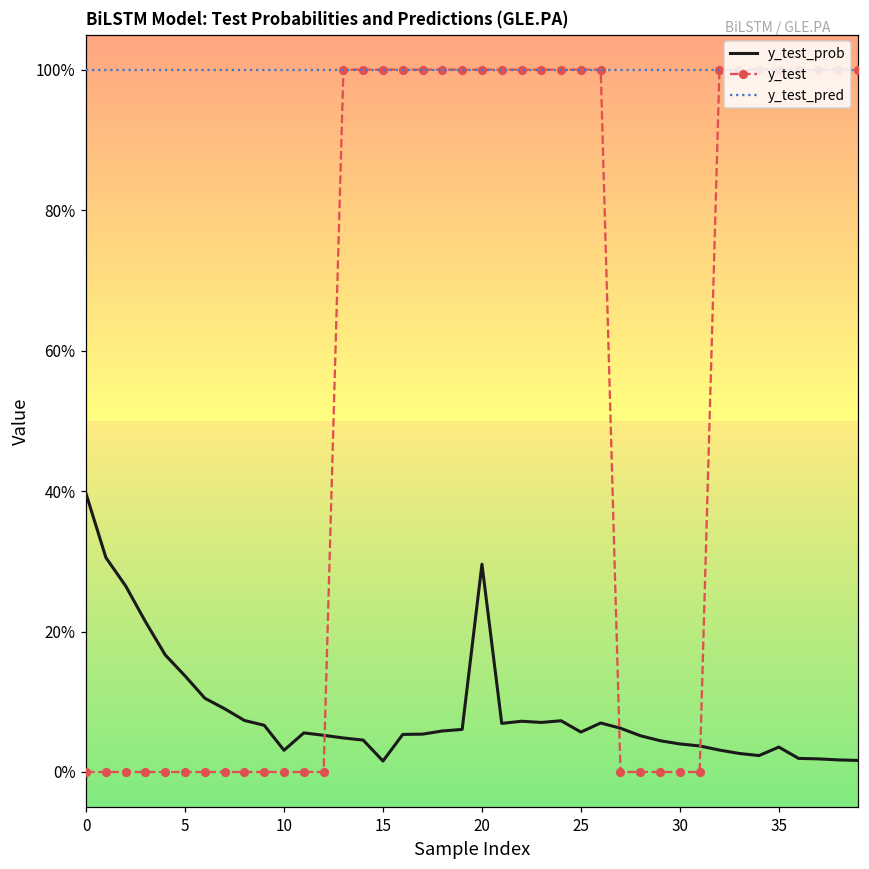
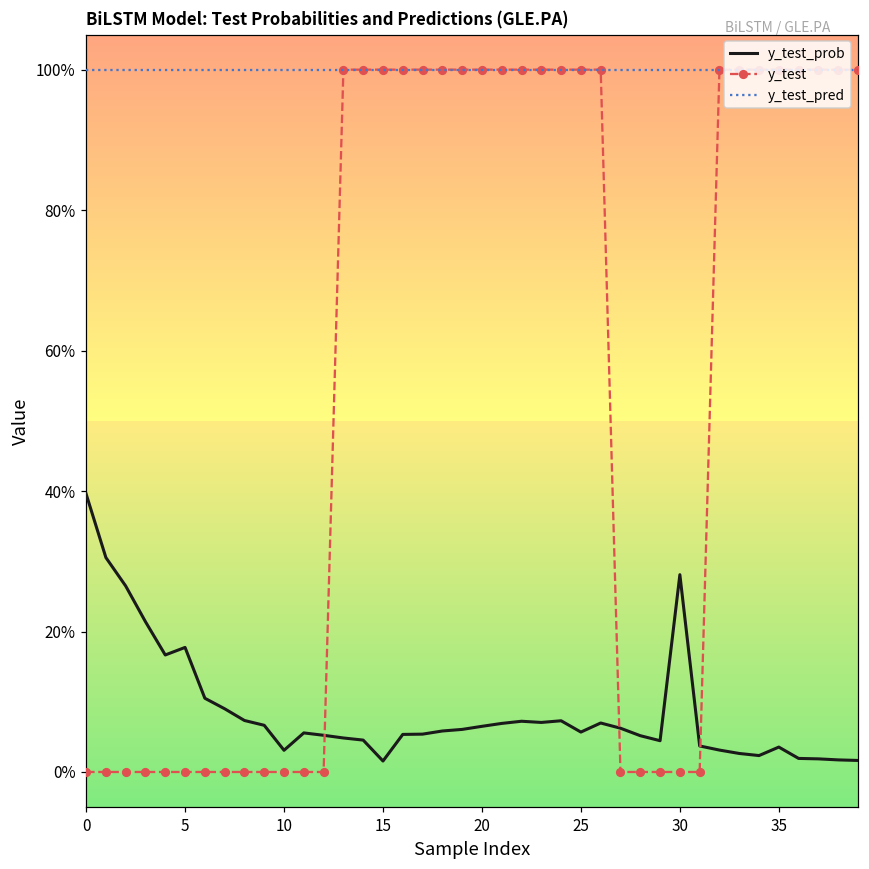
  {
    "y_test_prob": {
      "0": "40%",
-     "5": "14%",
+     "5": "18%",
      "10": "3%",
      "15": "2%",
-     "20": "30%",
+     "20": "7%",
      "25": "6%",
-     "30": "4%",
+     "30": "28%",
      "35": "4%"
    },
    "y_test": {
      "0": "0%",
      "5": "0%",
      "10": "0%",
      "30": "0%"
    },
    "y_test_pred": {
      "0": "100%",
      "5": "100%",
      "10": "100%",
      "30": "100%"
    }
  }
